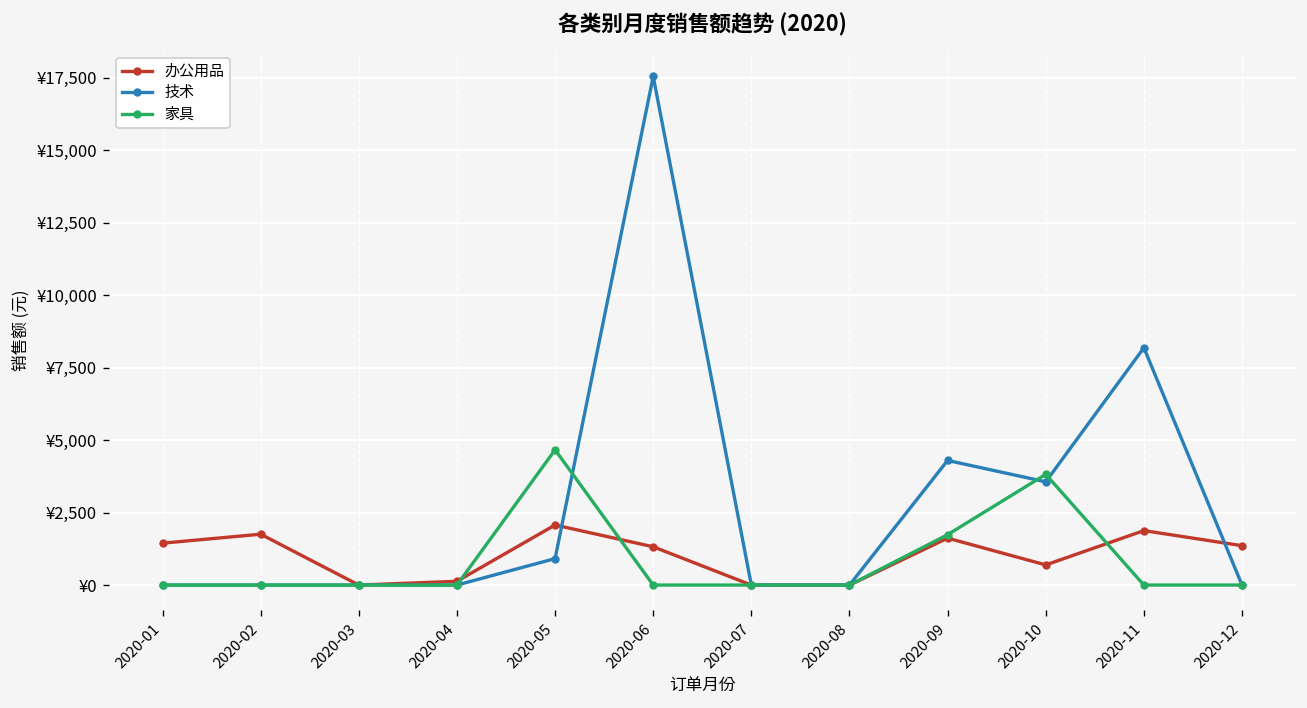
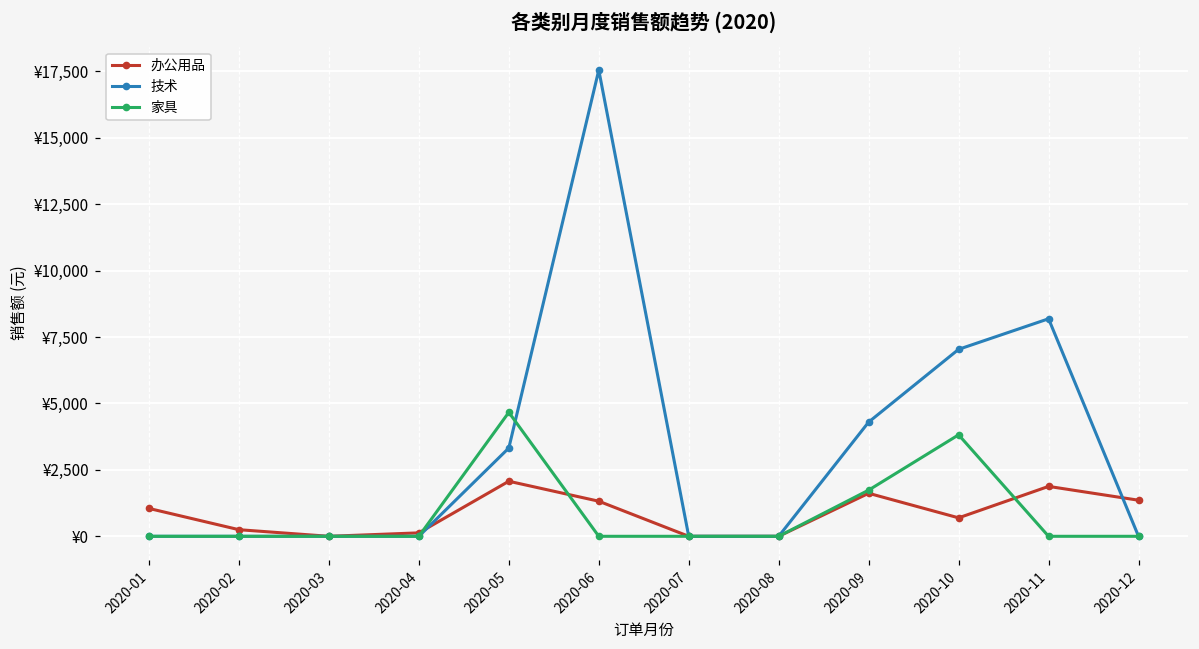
  {
    "办公用品": {
-     "2020-01": "¥1,400",
-     "2020-02": "¥1,800",
+     "2020-01": "¥1,000",
+     "2020-02": "¥200",
      "2020-04": "¥100",
      "2020-05": "¥2,100",
      "2020-06": "¥1,300",
      "2020-09": "¥1,600",
      "2020-10": "¥700",
      "2020-11": "¥1,900",
      "2020-12": "¥1,400"
    },
    "技术": {
-     "2020-05": "¥900",
+     "2020-05": "¥3,300",
      "2020-06": "¥17,600",
      "2020-09": "¥4,300",
-     "2020-10": "¥3,600",
+     "2020-10": "¥7,000",
      "2020-11": "¥8,200"
    },
    "家具": {
      "2020-05": "¥4,700",
      "2020-06": "¥0",
      "2020-09": "¥1,700",
      "2020-10": "¥3,800",
      "2020-11": "¥0"
    }
  }
